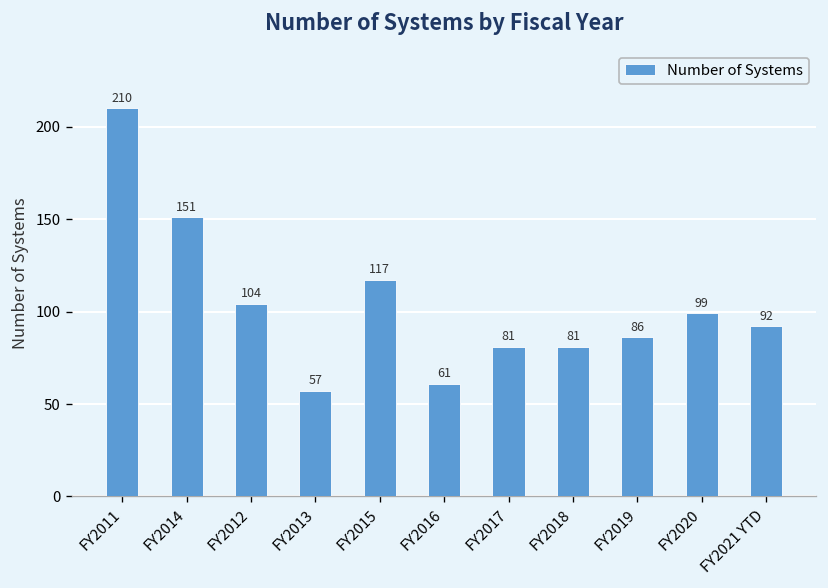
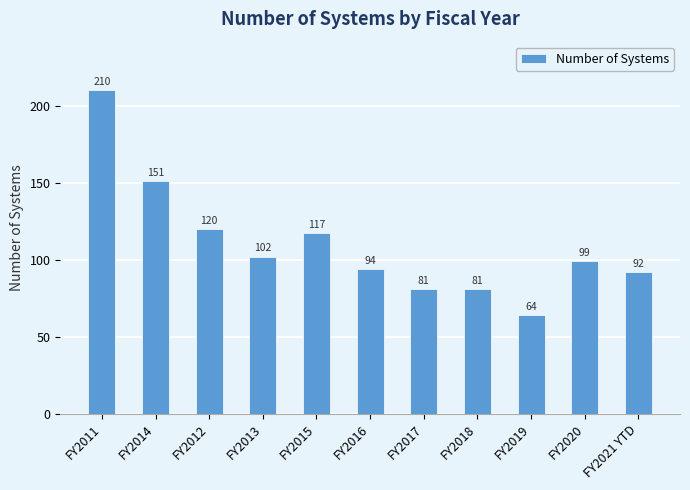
  {
    "FY2011": 210,
    "FY2014": 151,
-   "FY2012": 104,
-   "FY2013": 57,
+   "FY2012": 120,
+   "FY2013": 102,
    "FY2015": 117,
-   "FY2016": 61,
+   "FY2016": 94,
    "FY2017": 81,
    "FY2018": 81,
-   "FY2019": 86,
+   "FY2019": 64,
    "FY2020": 99,
    "FY2021 YTD": 92
  }
